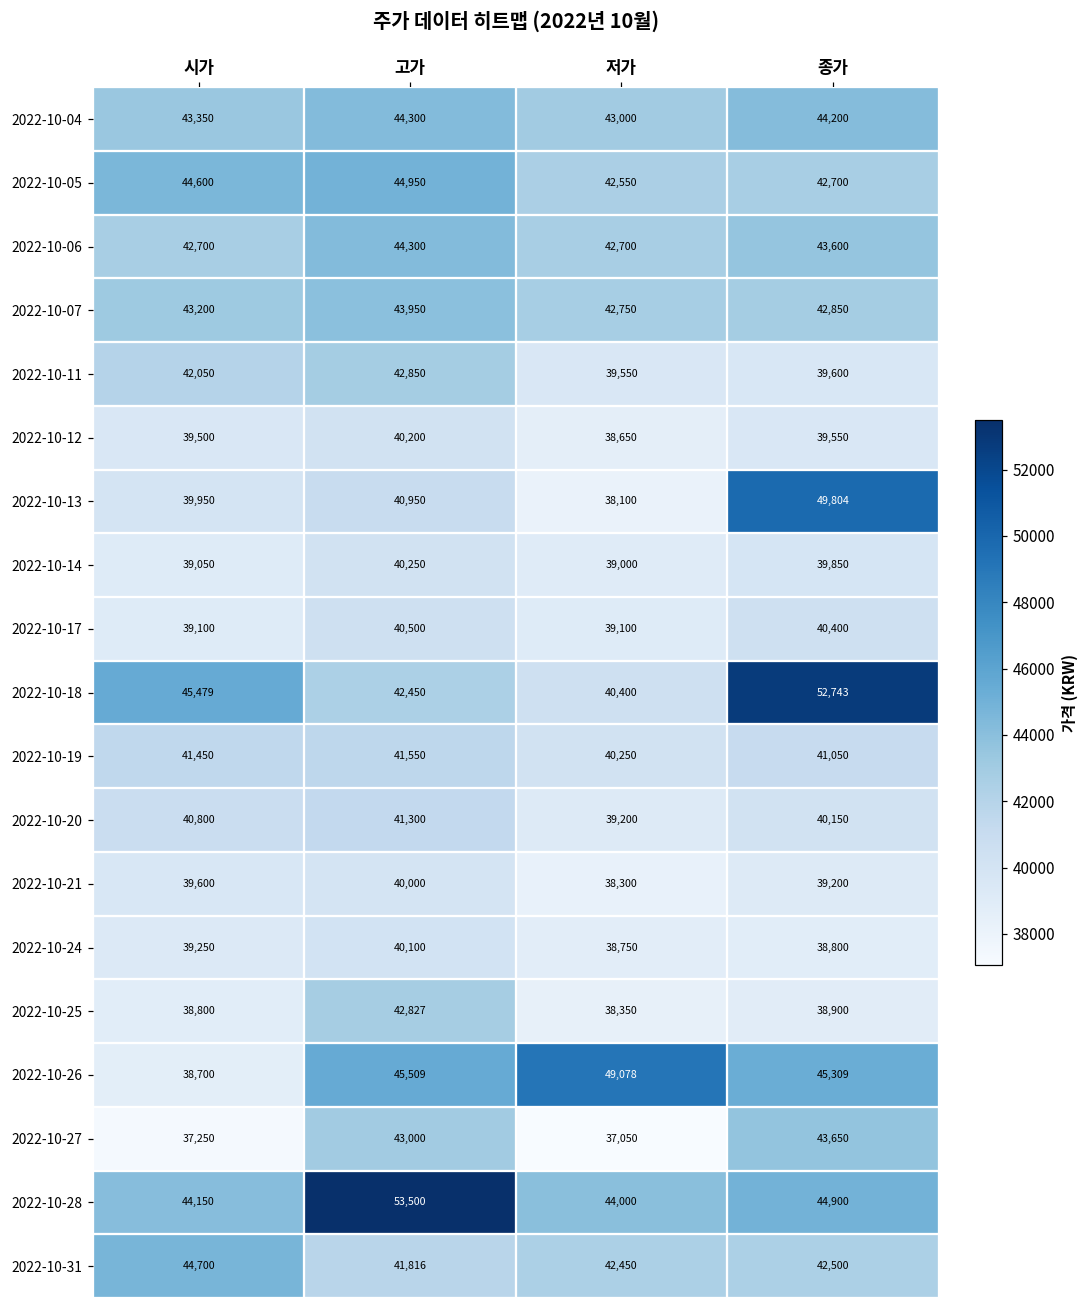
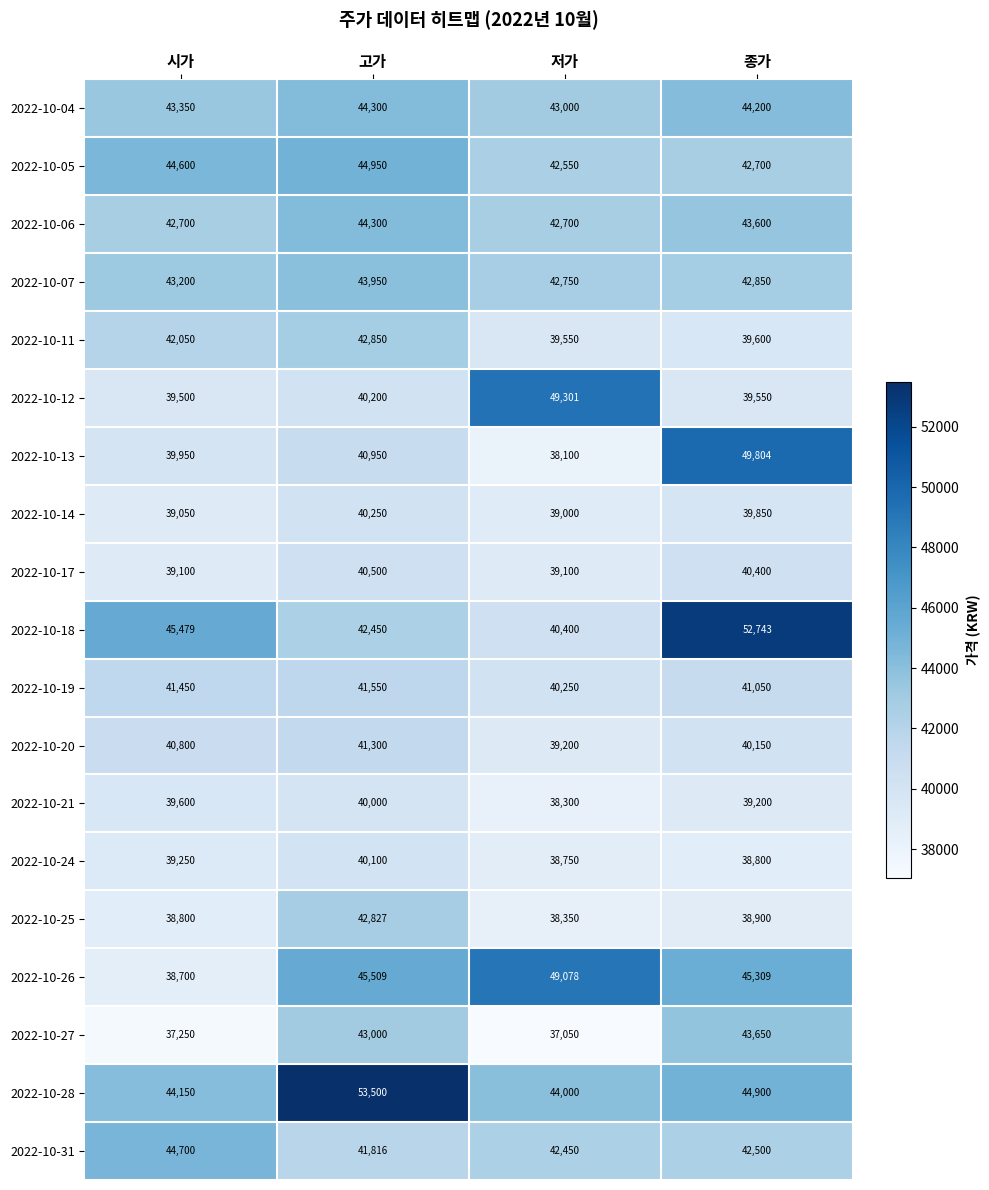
  {
    "2022-10-04": {
      "시가": "43,350",
      "고가": "44,300",
      "저가": "43,000",
      "종가": "44,200"
    },
    "2022-10-05": {
      "시가": "44,600",
      "고가": "44,950",
      "저가": "42,550",
      "종가": "42,700"
    },
    "2022-10-06": {
      "시가": "42,700",
      "고가": "44,300",
      "저가": "42,700",
      "종가": "43,600"
    },
    "2022-10-07": {
      "시가": "43,200",
      "고가": "43,950",
      "저가": "42,750",
      "종가": "42,850"
    },
    "2022-10-11": {
      "시가": "42,050",
      "고가": "42,850",
      "저가": "39,550",
      "종가": "39,600"
    },
    "2022-10-12": {
      "시가": "39,500",
      "고가": "40,200",
-     "저가": "38,650",
+     "저가": "49,301",
      "종가": "39,550"
    },
    "2022-10-13": {
      "시가": "39,950",
      "고가": "40,950",
      "저가": "38,100",
      "종가": "49,804"
    },
    "2022-10-14": {
      "시가": "39,050",
      "고가": "40,250",
      "저가": "39,000",
      "종가": "39,850"
    },
    "2022-10-17": {
      "시가": "39,100",
      "고가": "40,500",
      "저가": "39,100",
      "종가": "40,400"
    },
    "2022-10-18": {
      "시가": "45,479",
      "고가": "42,450",
      "저가": "40,400",
      "종가": "52,743"
    },
    "2022-10-19": {
      "시가": "41,450",
      "고가": "41,550",
      "저가": "40,250",
      "종가": "41,050"
    },
    "2022-10-20": {
      "시가": "40,800",
      "고가": "41,300",
      "저가": "39,200",
      "종가": "40,150"
    },
    "2022-10-21": {
      "시가": "39,600",
      "고가": "40,000",
      "저가": "38,300",
      "종가": "39,200"
    },
    "2022-10-24": {
      "시가": "39,250",
      "고가": "40,100",
      "저가": "38,750",
      "종가": "38,800"
    },
    "2022-10-25": {
      "시가": "38,800",
      "고가": "42,827",
      "저가": "38,350",
      "종가": "38,900"
    },
    "2022-10-26": {
      "시가": "38,700",
      "고가": "45,509",
      "저가": "49,078",
      "종가": "45,309"
    },
    "2022-10-27": {
      "시가": "37,250",
      "고가": "43,000",
      "저가": "37,050",
      "종가": "43,650"
    },
    "2022-10-28": {
      "시가": "44,150",
      "고가": "53,500",
      "저가": "44,000",
      "종가": "44,900"
    },
    "2022-10-31": {
      "시가": "44,700",
      "고가": "41,816",
      "저가": "42,450",
      "종가": "42,500"
    }
  }
